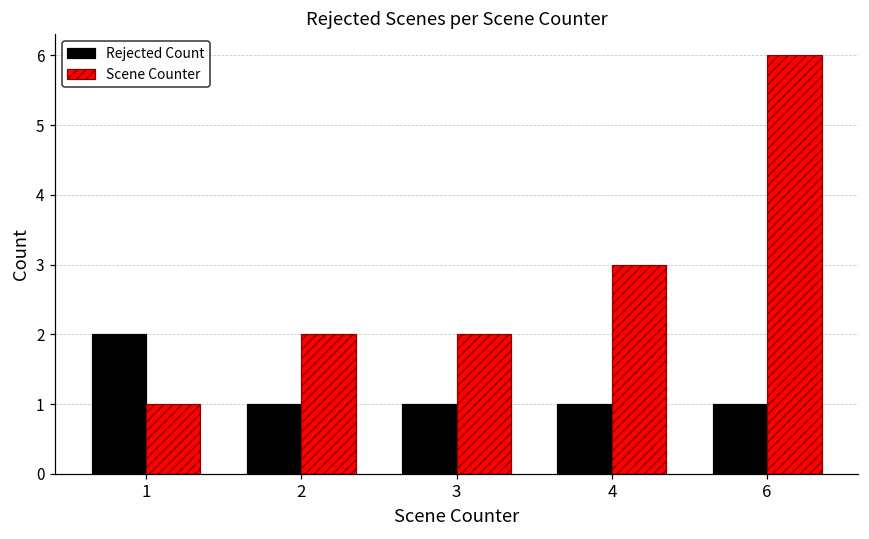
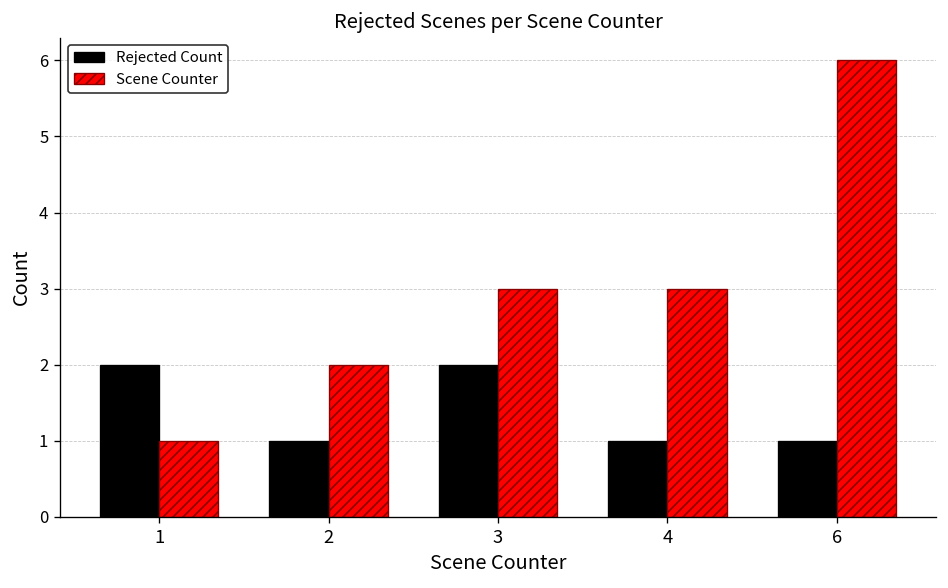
  {
    "Rejected Count": {
      "1": 2,
      "2": 1,
-     "3": 1,
+     "3": 2,
      "4": 1,
      "6": 1
    },
    "Scene Counter": {
      "1": 1,
      "2": 2,
-     "3": 2,
+     "3": 3,
      "4": 3,
      "6": 6
    }
  }
